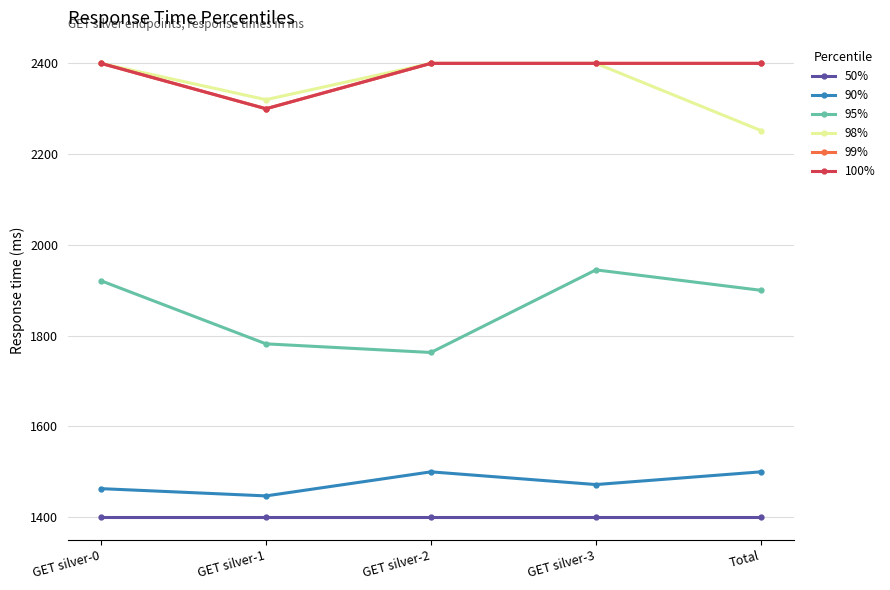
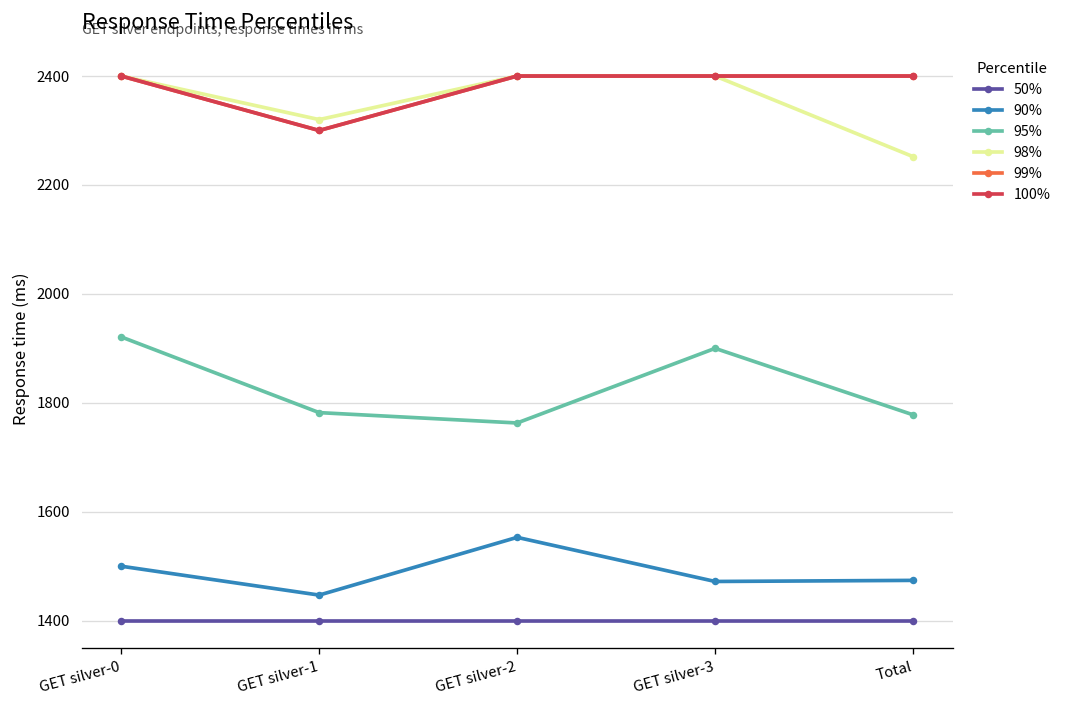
  {
    "50%": {
      "GET silver-0": 1400,
      "GET silver-1": 1400,
      "GET silver-2": 1400,
      "GET silver-3": 1400,
      "Total": 1400
    },
    "90%": {
-     "GET silver-0": 1460,
+     "GET silver-0": 1500,
      "GET silver-1": 1450,
-     "GET silver-2": 1500,
+     "GET silver-2": 1550,
      "GET silver-3": 1470,
-     "Total": 1500
+     "Total": 1470
    },
    "95%": {
      "GET silver-0": 1920,
      "GET silver-1": 1780,
      "GET silver-2": 1760,
-     "GET silver-3": 1950,
-     "Total": 1900
+     "GET silver-3": 1900,
+     "Total": 1780
    },
    "98%": {
      "GET silver-1": 2320,
      "Total": 2250
    },
    "100%": {
      "GET silver-1": 2300,
      "Total": 2400
    }
  }
